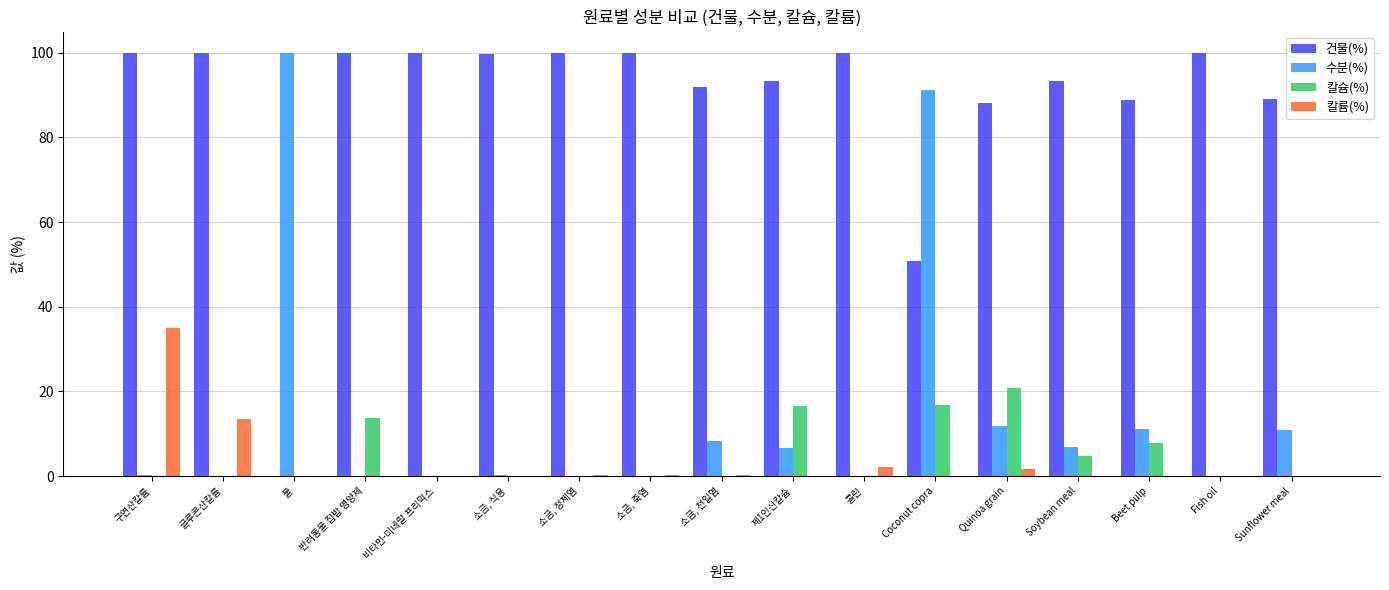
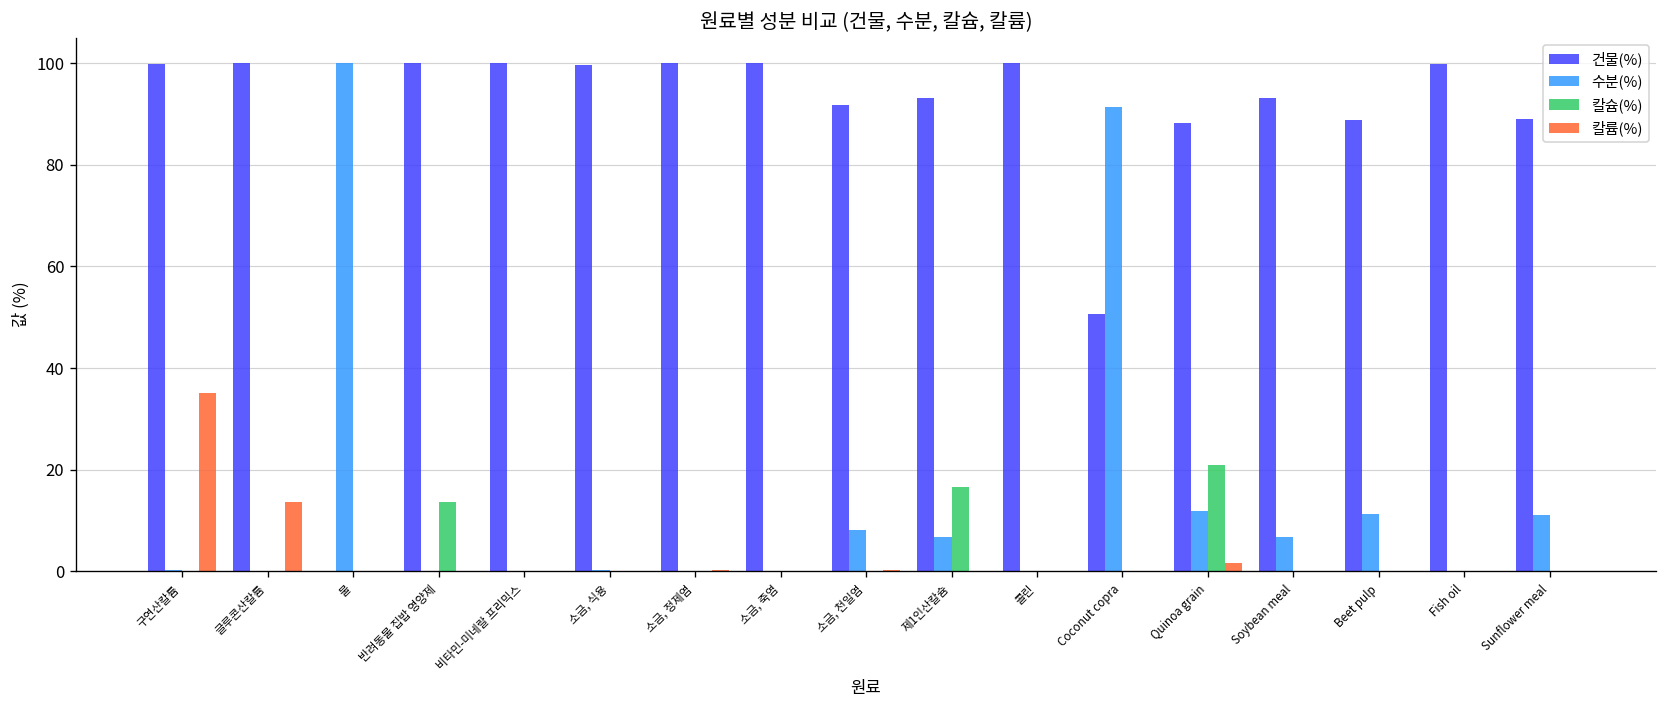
  {
    "건물(%)": {
      "구연산칼륨": 100,
      "글루콘산칼륨": 100,
      "물": 0,
      "반려동물 집밥 영양제": 100,
      "비타민-미네랄 프리믹스": 100,
      "소금, 식용": 100,
      "소금, 정제염": 100,
      "소금, 죽염": 100,
      "소금, 천일염": 92,
      "제1인산칼슘": 93,
      "콜린": 100,
      "Coconut copra": 51,
      "Quinoa grain": 88,
      "Soybean meal": 93,
      "Beet pulp": 89,
      "Fish oil": 100,
      "Sunflower meal": 89
    },
    "수분(%)": {
      "글루콘산칼륨": 0,
      "물": 100,
      "반려동물 집밥 영양제": 0,
      "비타민-미네랄 프리믹스": 0,
      "소금, 정제염": 0,
      "소금, 죽염": 0,
      "소금, 천일염": 8,
      "제1인산칼슘": 7,
      "콜린": 0,
      "Coconut copra": 91,
      "Quinoa grain": 12,
      "Soybean meal": 7,
      "Beet pulp": 11,
      "Sunflower meal": 11
    },
    "칼슘(%)": {
      "구연산칼륨": 0,
      "글루콘산칼륨": 0,
      "물": 0,
      "반려동물 집밥 영양제": 14,
      "비타민-미네랄 프리믹스": 0,
      "제1인산칼슘": 17,
      "콜린": 0,
-     "Coconut copra": 17,
+     "Coconut copra": 0,
      "Quinoa grain": 21,
-     "Soybean meal": 5,
-     "Beet pulp": 8,
+     "Soybean meal": 0,
+     "Beet pulp": 0,
      "Fish oil": 0
    },
    "칼륨(%)": {
      "구연산칼륨": 35,
      "글루콘산칼륨": 14,
      "물": 0,
      "반려동물 집밥 영양제": 0,
      "비타민-미네랄 프리믹스": 0,
      "제1인산칼슘": 0,
-     "콜린": 2,
+     "콜린": 0,
      "Coconut copra": 0,
      "Quinoa grain": 2,
      "Fish oil": 0
    }
  }
